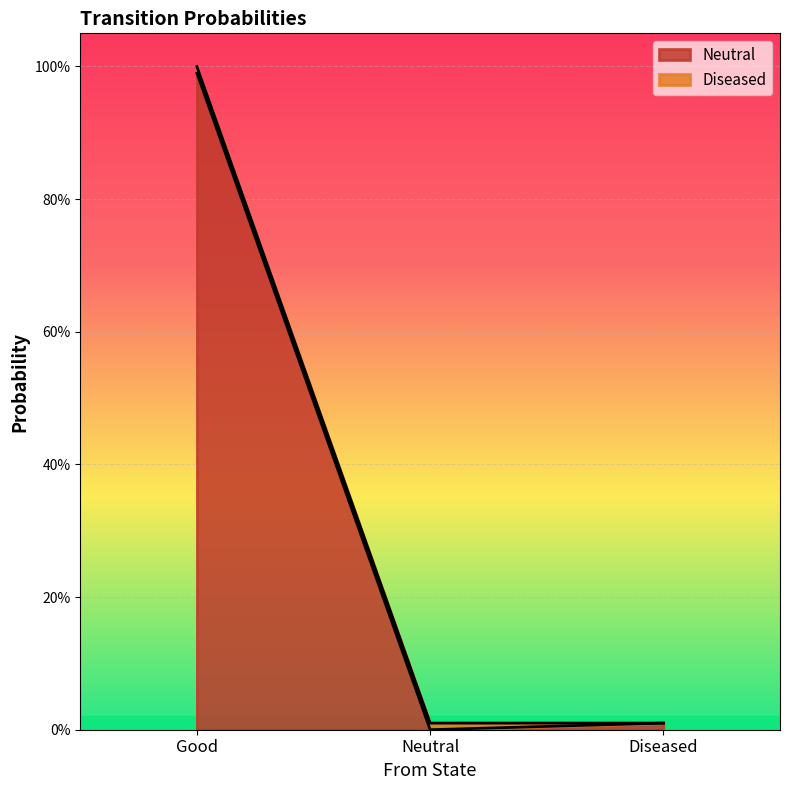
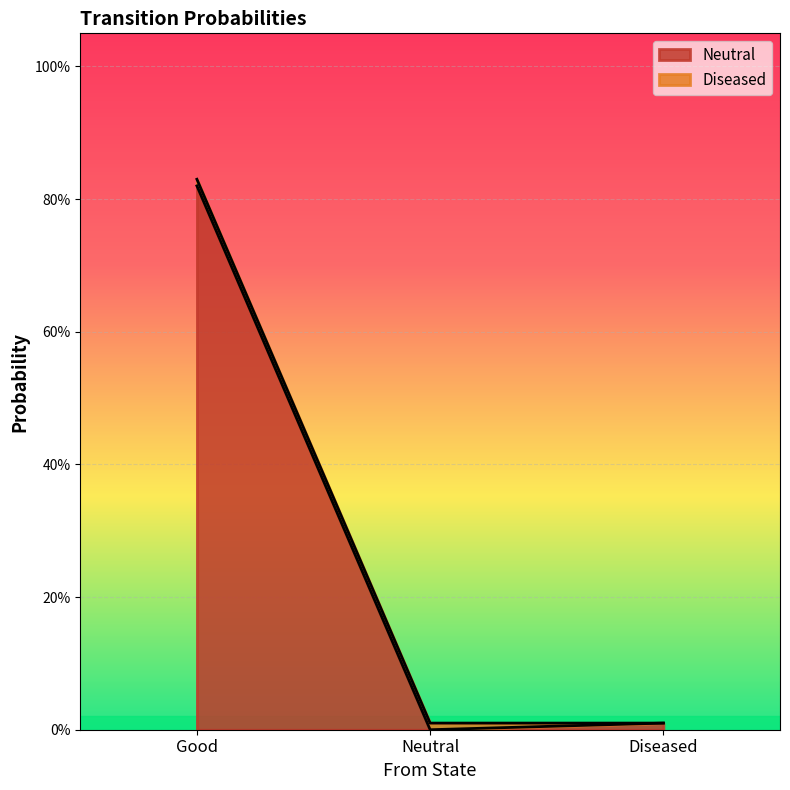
  {
    "Neutral": {
-     "Good": "99%"
+     "Good": "82%"
    },
    "Diseased": {
      "Good": "1%"
    }
  }
